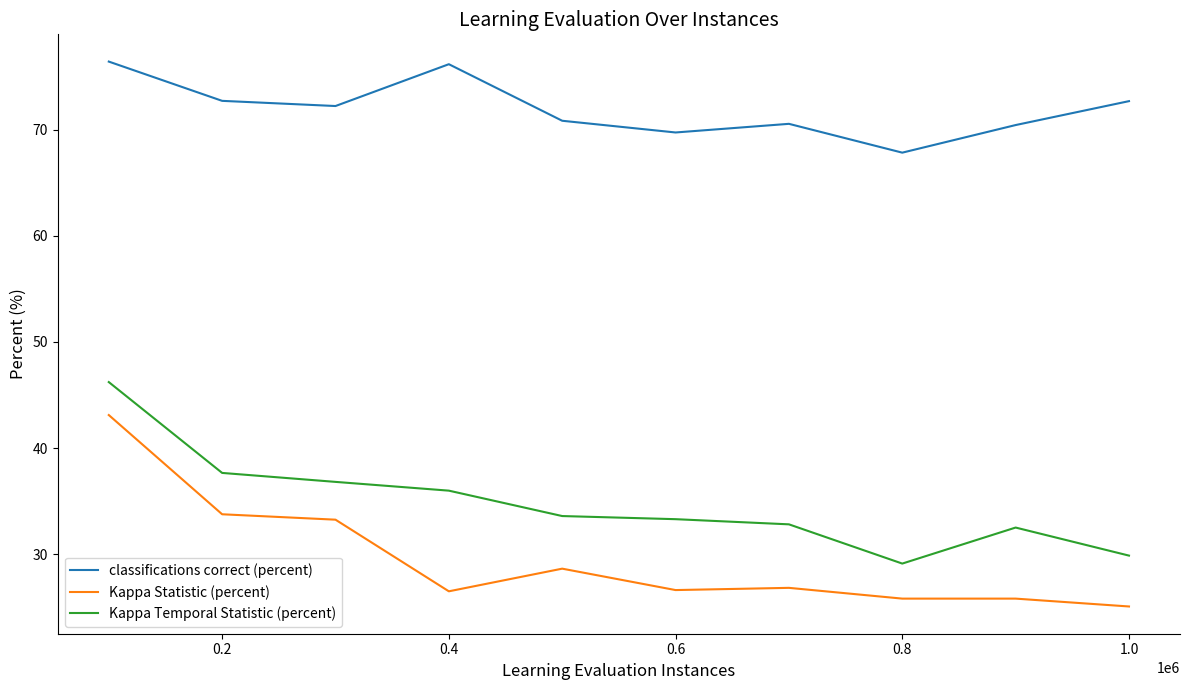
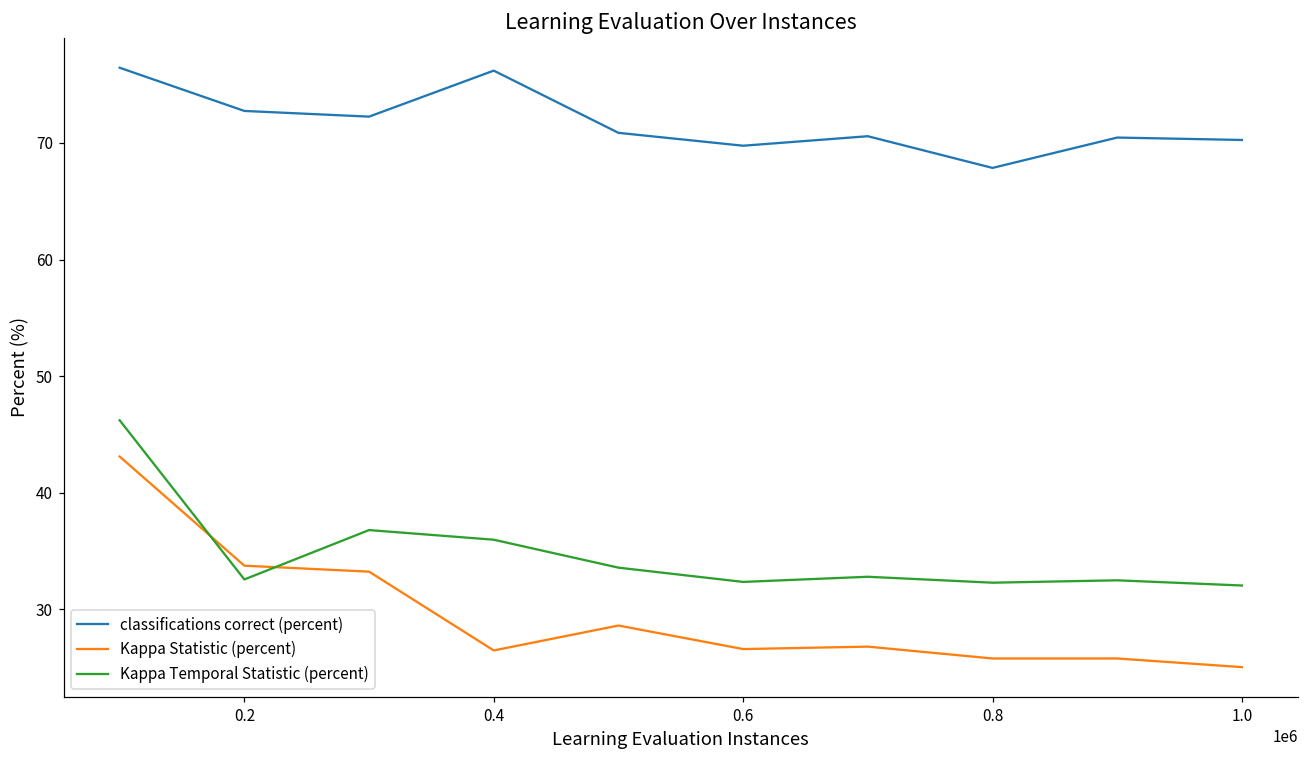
  {
    "classifications correct (percent)": {
      "0.2": 72.7,
      "0.4": 76.2,
      "0.6": 69.8,
      "0.8": 67.9,
-     "1.0": 72.7
+     "1.0": 70.3
    },
    "Kappa Statistic (percent)": {
      "0.2": 33.8,
      "0.4": 26.5,
      "0.6": 26.6,
      "0.8": 25.8,
      "1.0": 25.1
    },
    "Kappa Temporal Statistic (percent)": {
-     "0.2": 37.7,
+     "0.2": 32.6,
      "0.4": 36.0,
-     "0.6": 33.3,
-     "0.8": 29.1,
-     "1.0": 29.9
+     "0.6": 32.4,
+     "0.8": 32.3,
+     "1.0": 32.1
    }
  }
